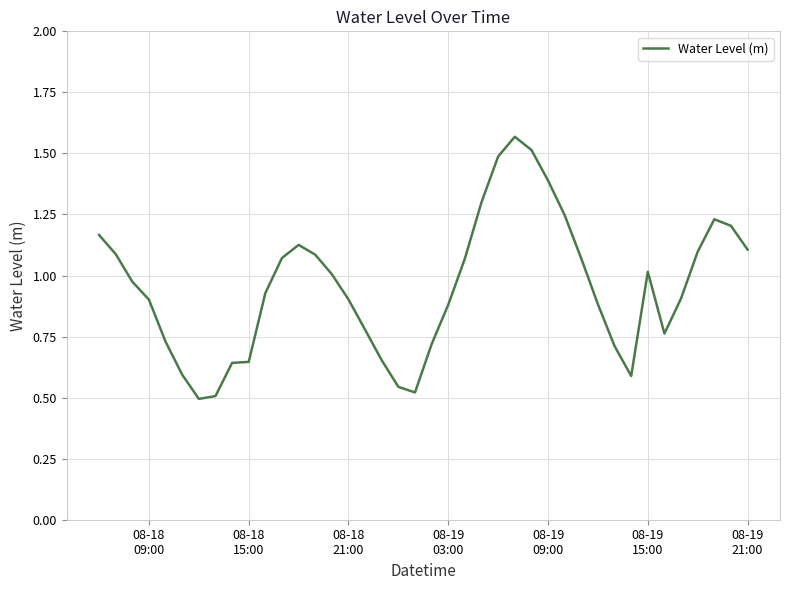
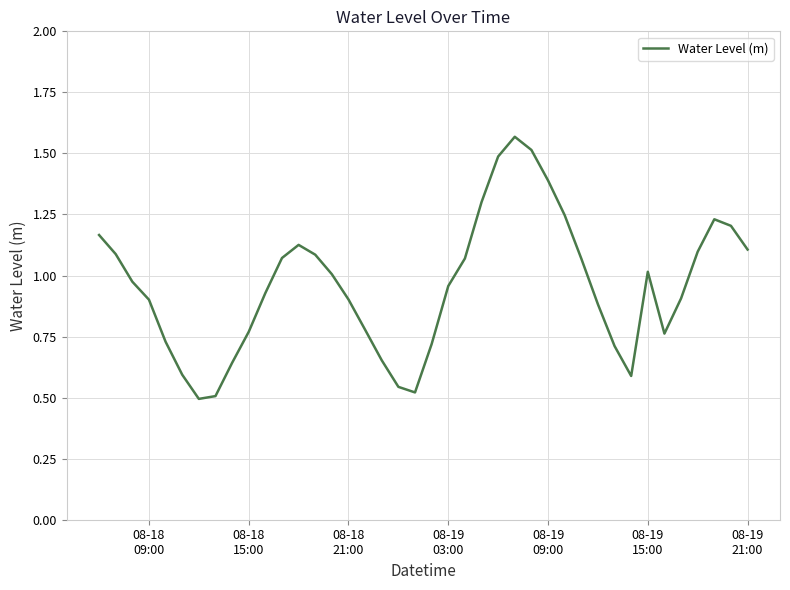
  {
    "08-18 09:00": 0.90,
-   "08-18 15:00": 0.65,
+   "08-18 15:00": 0.77,
    "08-18 21:00": 0.90,
-   "08-19 03:00": 0.88,
+   "08-19 03:00": 0.96,
    "08-19 09:00": 1.39,
    "08-19 15:00": 1.02,
    "08-19 21:00": 1.11
  }
